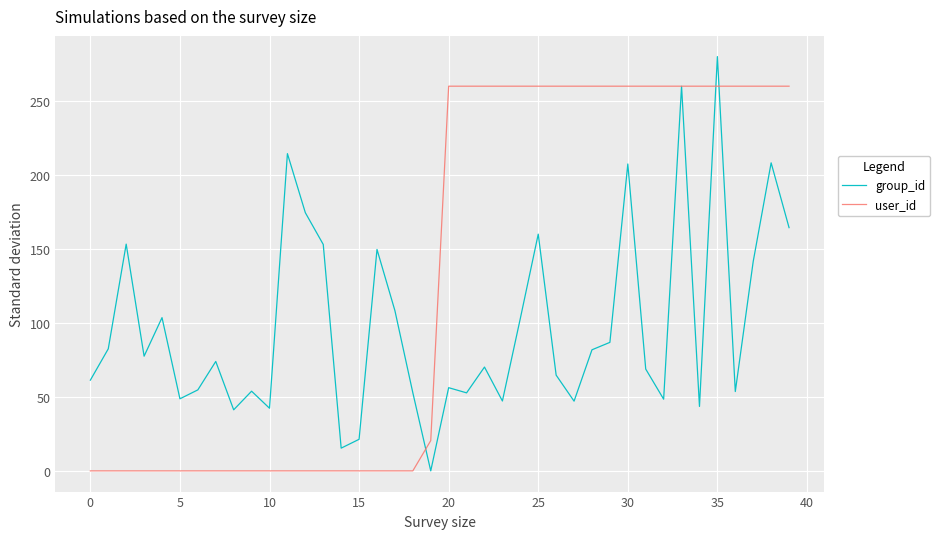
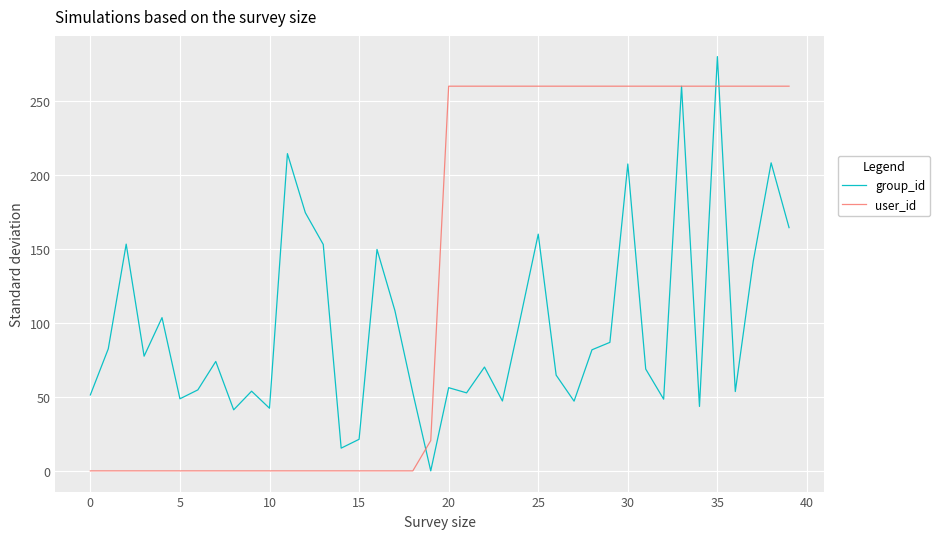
  {
    "group_id": {
-     "0": 61,
+     "0": 51,
      "5": 49,
      "10": 42,
      "15": 21,
      "20": 56,
      "25": 160,
      "30": 207,
      "35": 280
    },
    "user_id": {
      "0": 0,
      "5": 0,
      "10": 0,
      "15": 0,
      "20": 260,
      "25": 260,
      "30": 260,
      "35": 260
    }
  }
